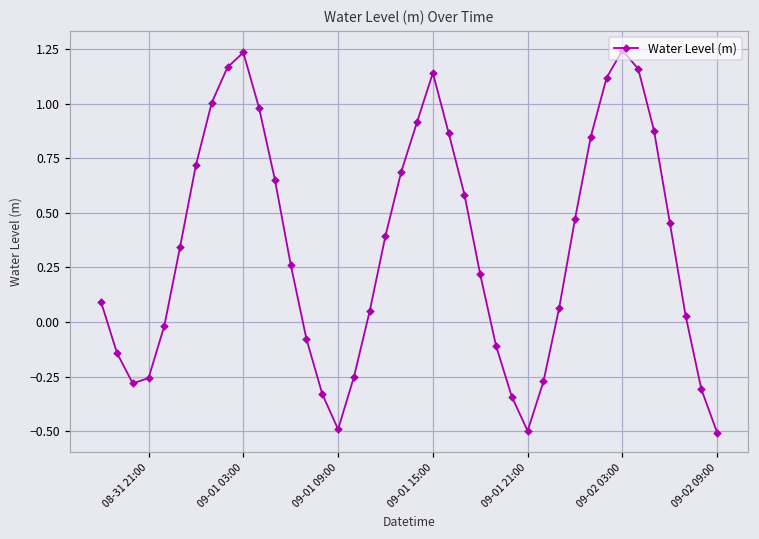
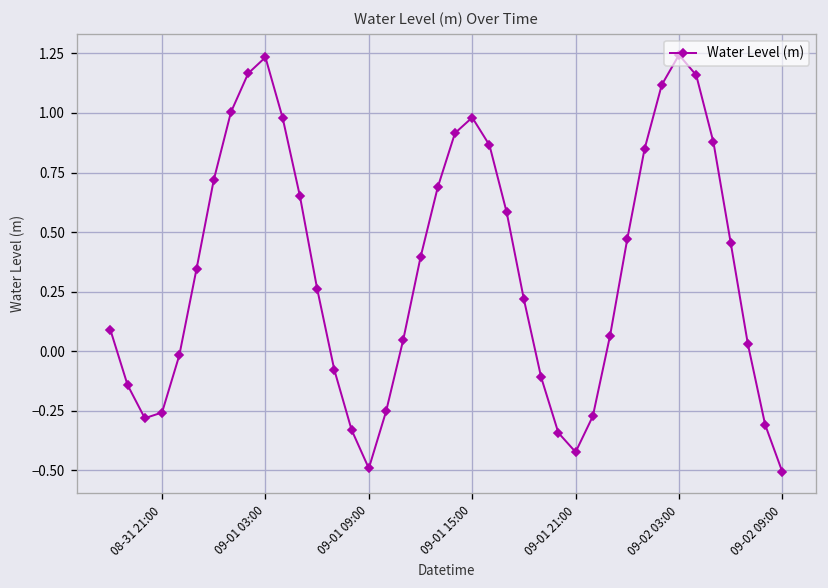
  {
    "08-31 21:00": -0.26,
    "09-01 03:00": 1.23,
    "09-01 09:00": -0.49,
-   "09-01 15:00": 1.14,
-   "09-01 21:00": -0.50,
+   "09-01 15:00": 0.98,
+   "09-01 21:00": -0.42,
    "09-02 09:00": -0.51
  }
